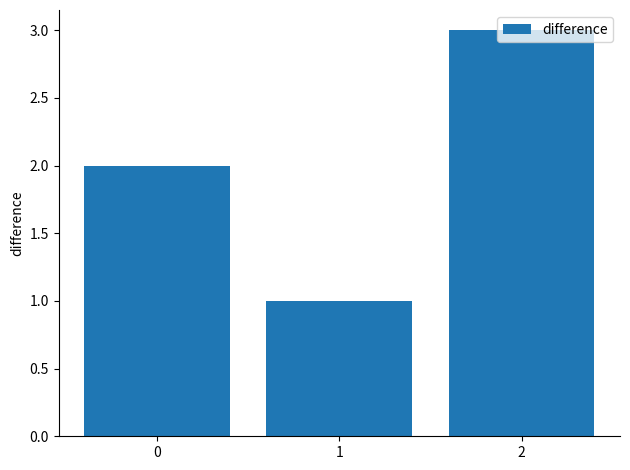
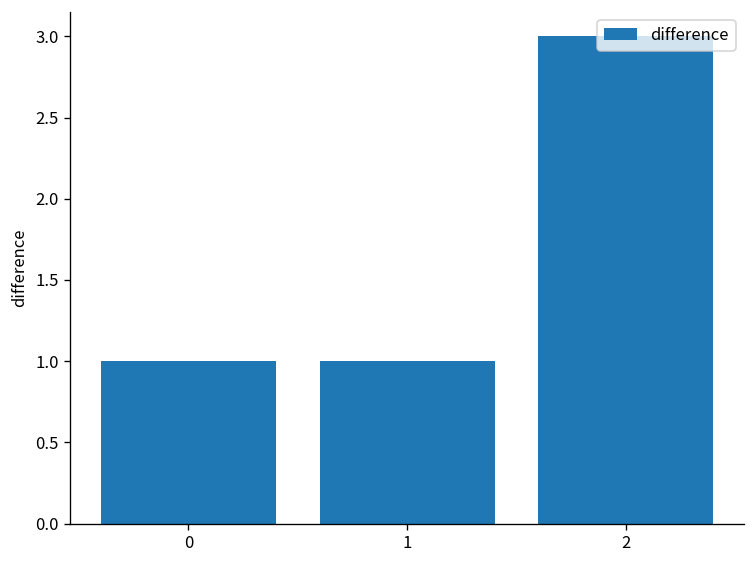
  {
-   "0": 2,
+   "0": 1,
    "1": 1
  }
